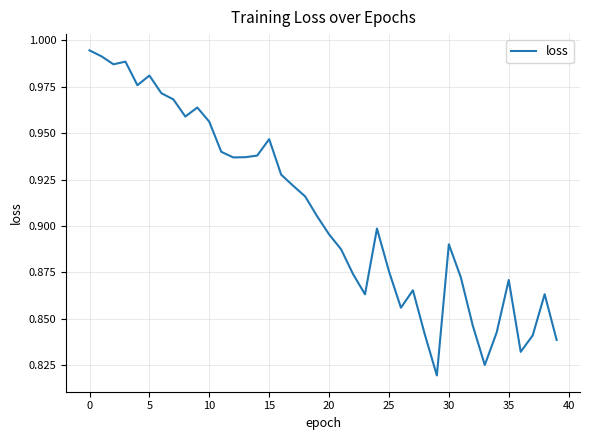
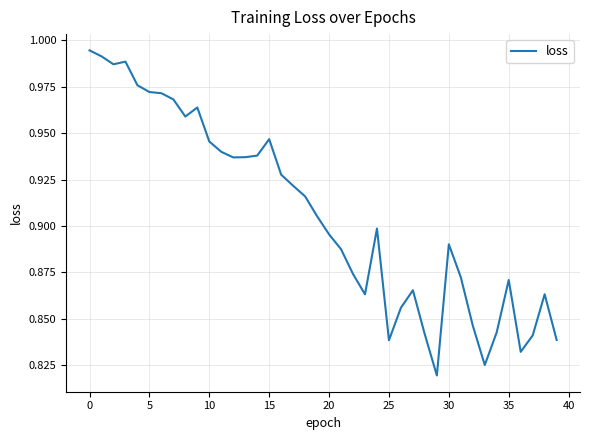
  {
    "0": 0.995,
-   "5": 0.981,
-   "10": 0.956,
+   "5": 0.972,
+   "10": 0.946,
    "15": 0.947,
    "20": 0.896,
-   "25": 0.876,
+   "25": 0.838,
    "30": 0.890,
    "35": 0.871
  }
